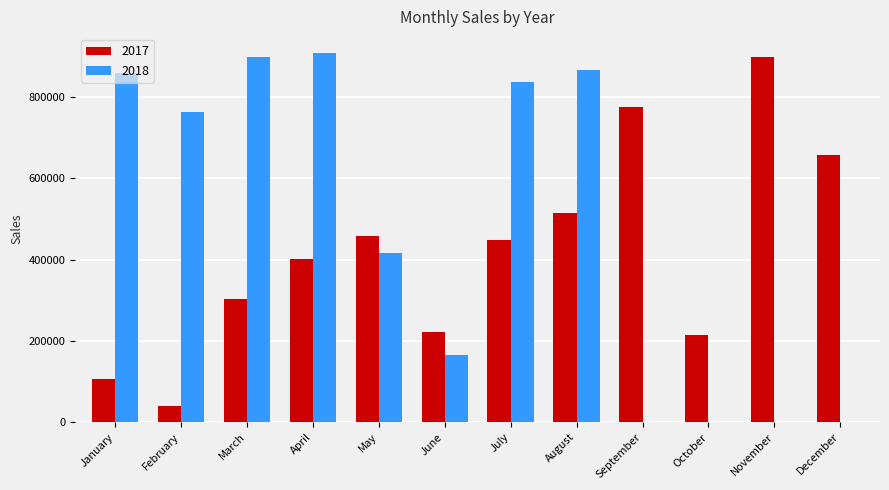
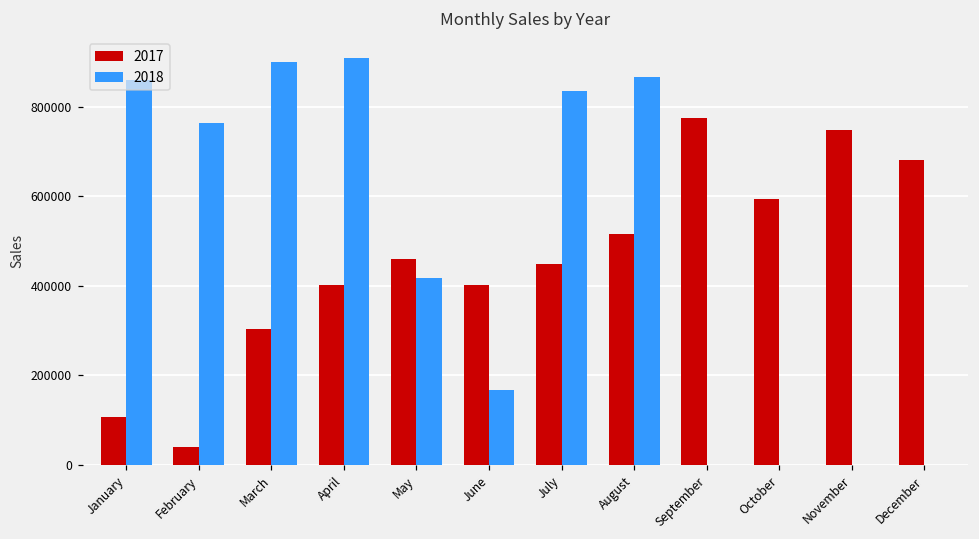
  {
    "2017": {
      "January": 110000,
      "February": 40000,
      "March": 300000,
      "April": 400000,
      "May": 460000,
-     "June": 220000,
+     "June": 400000,
      "July": 450000,
      "August": 520000,
      "September": 780000,
-     "October": 220000,
-     "November": 900000,
-     "December": 660000
+     "October": 590000,
+     "November": 750000,
+     "December": 680000
    },
    "2018": {
      "February": 760000,
      "March": 900000,
      "April": 910000,
      "May": 420000,
      "June": 170000,
      "July": 840000,
      "August": 870000,
      "September": 0,
      "October": 0,
      "November": 0,
      "December": 0
    }
  }
